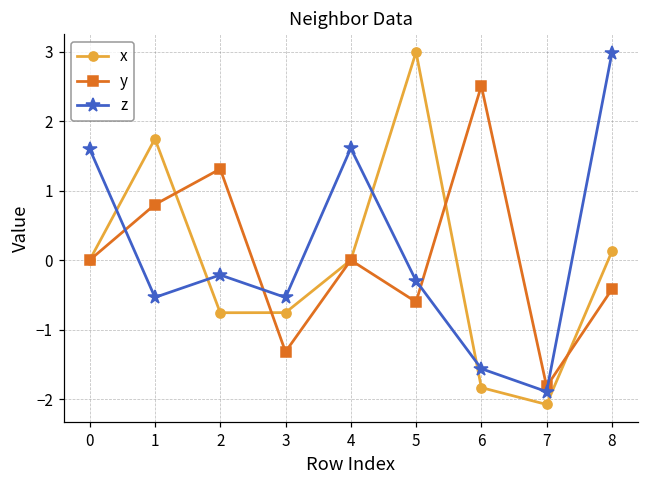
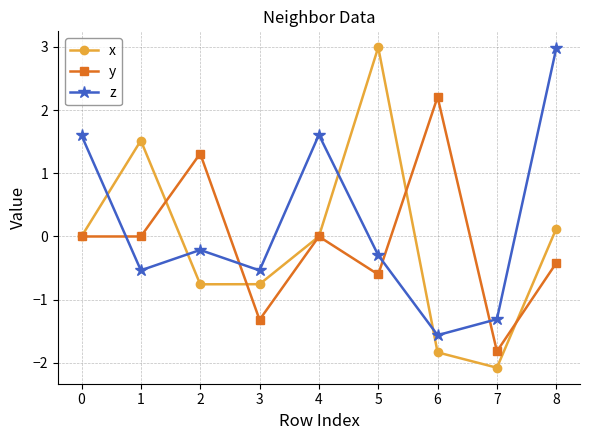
  {
    "x": {
-     "1": 1.7,
+     "1": 1.5,
      "2": -0.8,
      "3": -0.8,
      "5": 3.0,
      "6": -1.8,
      "7": -2.1,
      "8": 0.1
    },
    "y": {
-     "1": 0.8,
+     "1": 0.0,
      "2": 1.3,
      "3": -1.3,
      "5": -0.6,
-     "6": 2.5,
+     "6": 2.2,
      "7": -1.8,
      "8": -0.4
    },
    "z": {
      "0": 1.6,
      "1": -0.5,
      "2": -0.2,
      "3": -0.5,
      "4": 1.6,
      "5": -0.3,
      "6": -1.6,
-     "7": -1.9,
+     "7": -1.3,
      "8": 3.0
    }
  }
